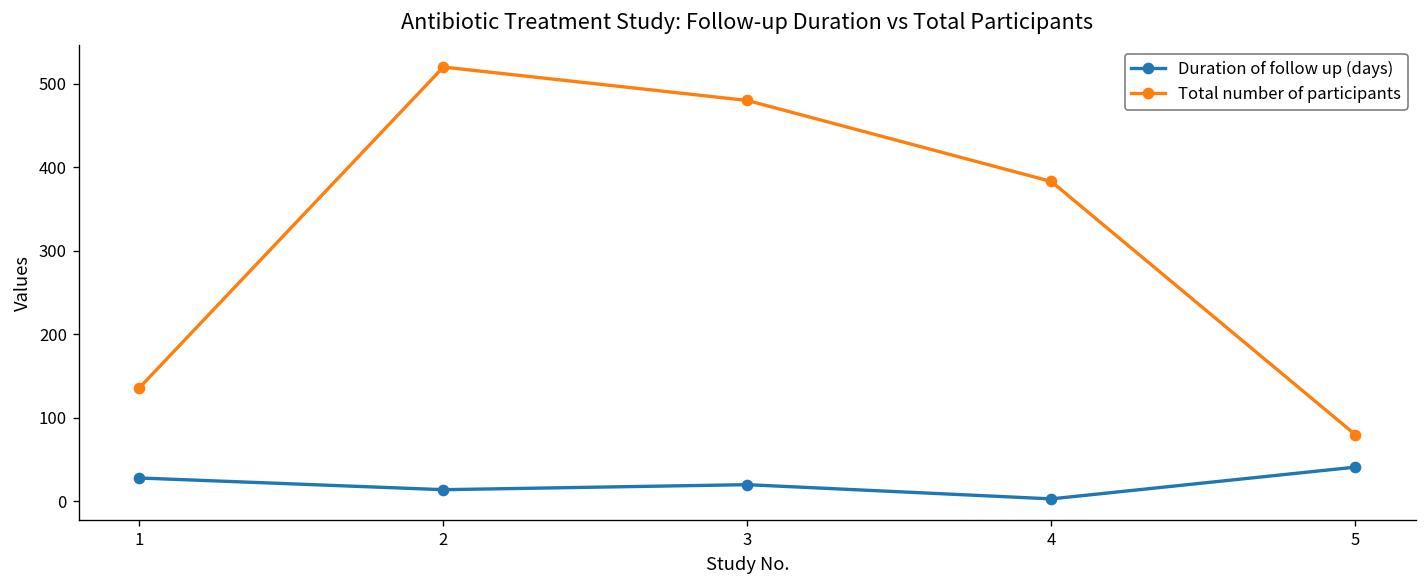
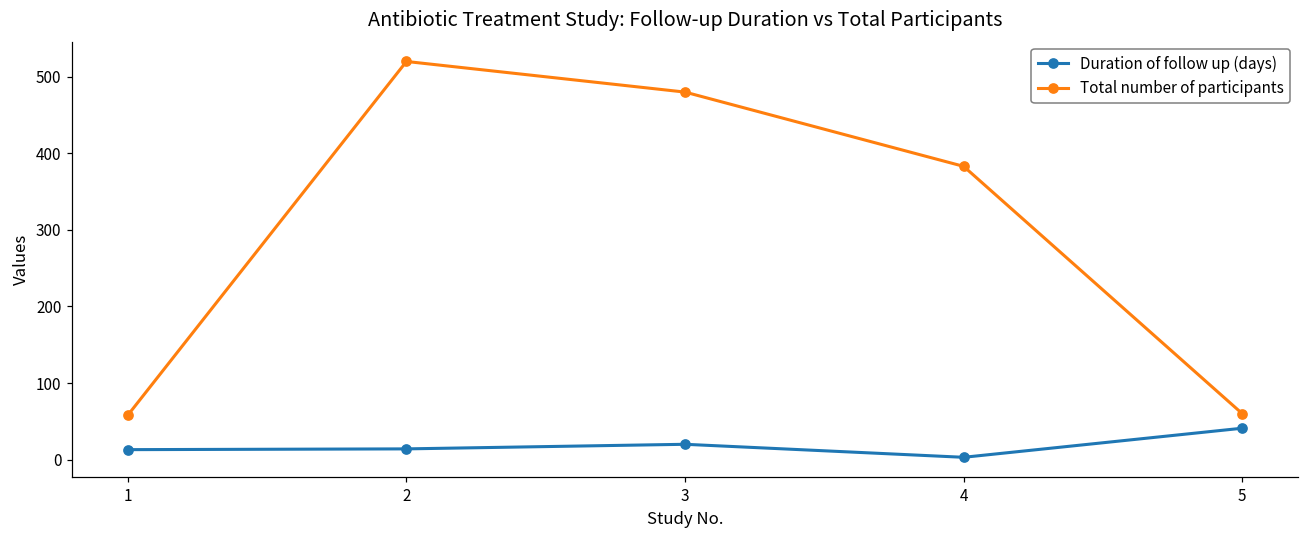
  {
    "Duration of follow up (days)": {
-     "1": 30,
+     "1": 10,
      "2": 10,
      "3": 20,
      "4": 0,
      "5": 40
    },
    "Total number of participants": {
-     "1": 140,
+     "1": 60,
      "2": 520,
      "3": 480,
      "4": 380,
-     "5": 80
+     "5": 60
    }
  }
